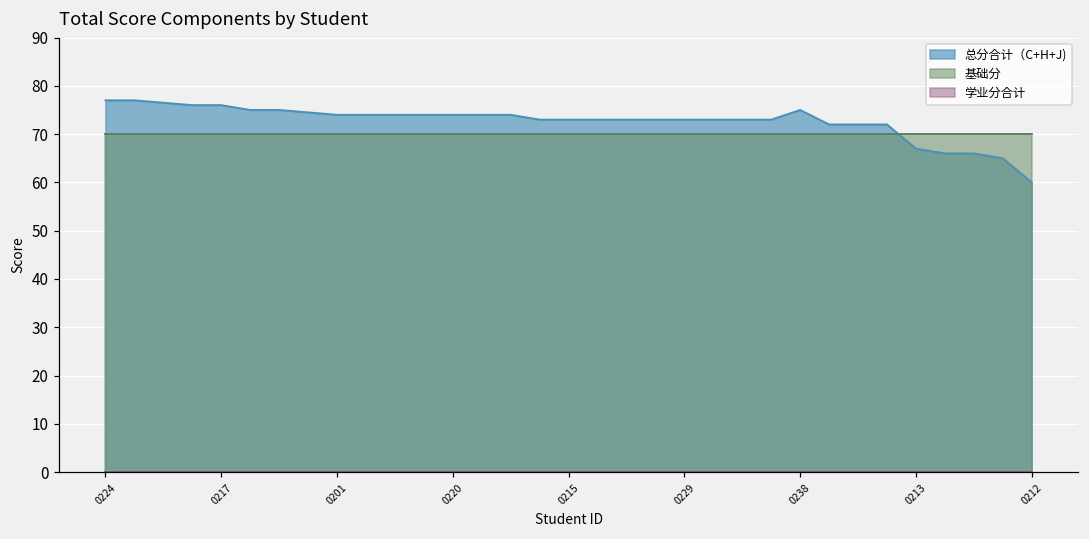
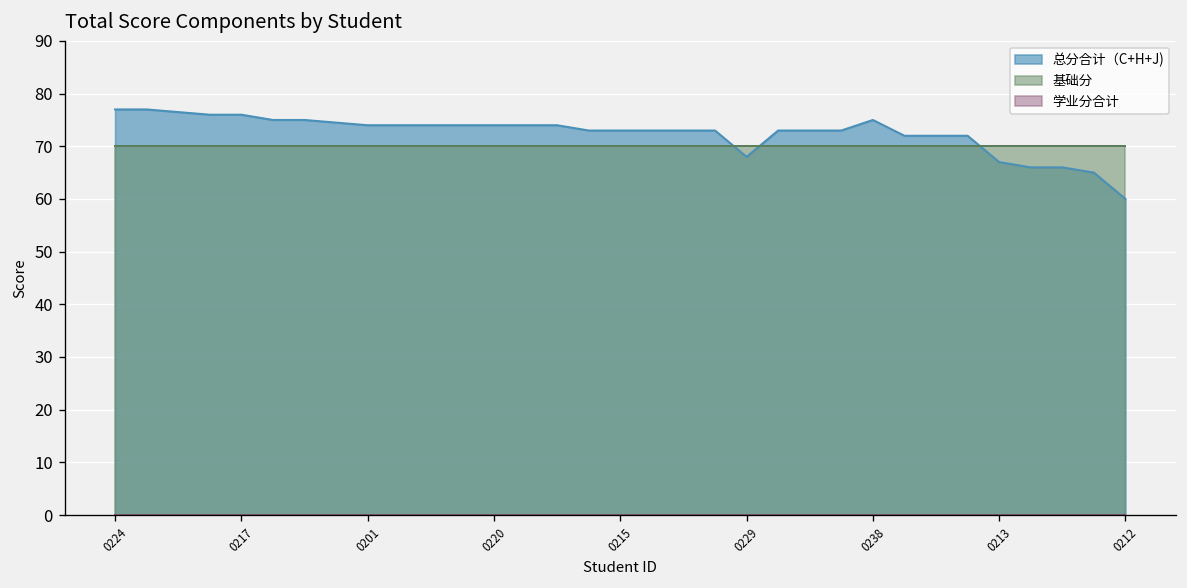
  {
    "总分合计（C+H+J)": {
      "0224": 77,
      "0217": 76,
      "0201": 74,
      "0220": 74,
      "0215": 73,
-     "0229": 73,
+     "0229": 68,
      "0238": 75,
      "0213": 67,
      "0212": 60
    }
  }
